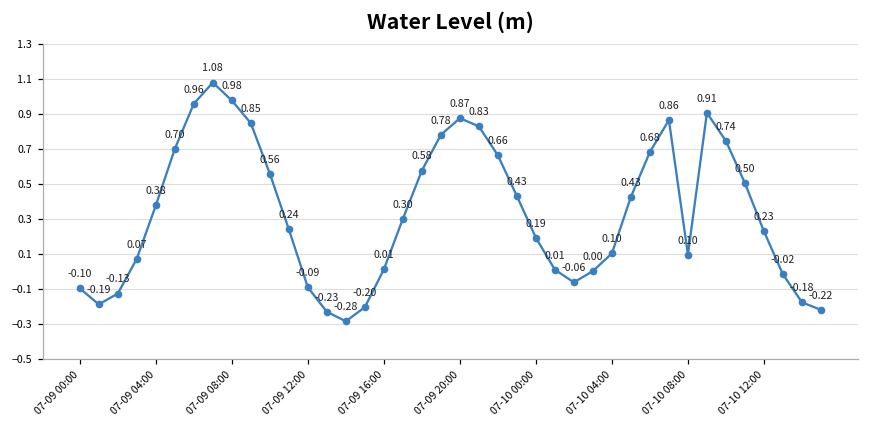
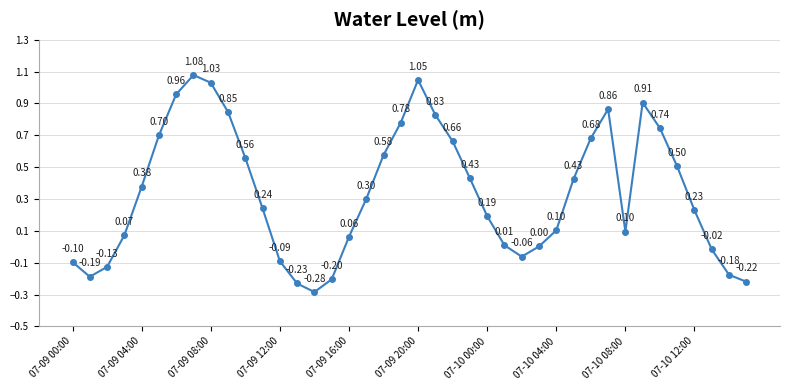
  {
    "07-09 00:00": -0.10,
    "07-09 04:00": 0.38,
-   "07-09 08:00": 0.98,
+   "07-09 08:00": 1.03,
    "07-09 12:00": -0.09,
-   "07-09 16:00": 0.01,
-   "07-09 20:00": 0.87,
+   "07-09 16:00": 0.06,
+   "07-09 20:00": 1.05,
    "07-10 00:00": 0.19,
    "07-10 04:00": 0.10,
    "07-10 08:00": 0.10,
    "07-10 12:00": 0.23
  }
